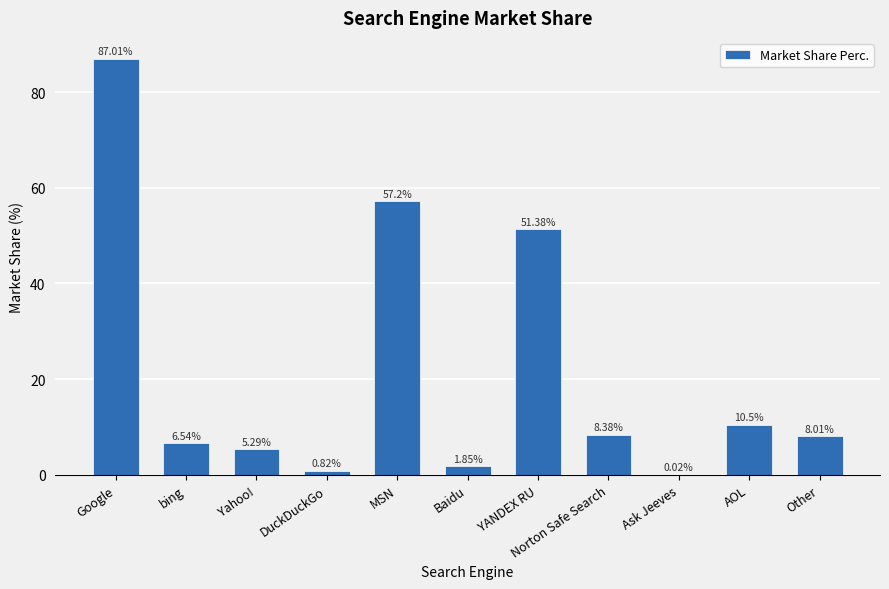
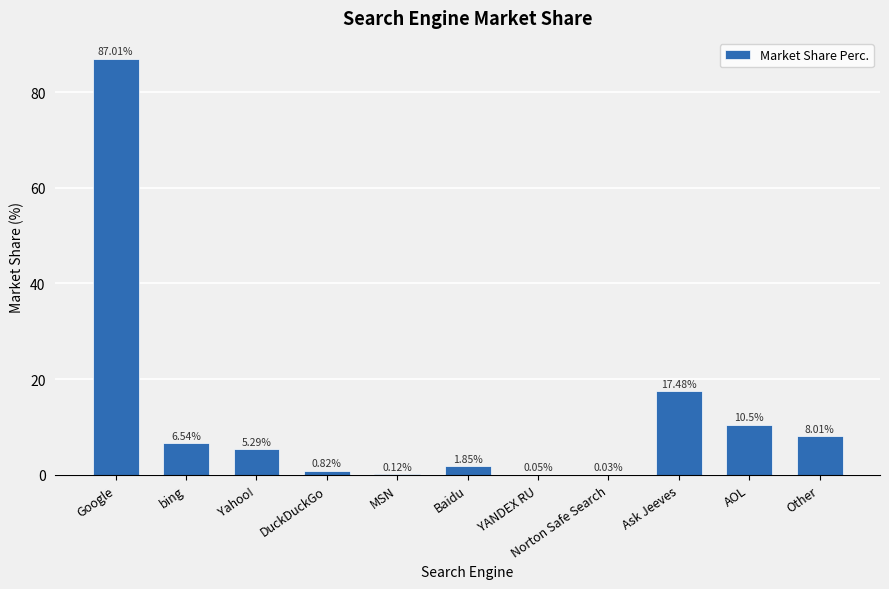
  {
    "Google": "87.01%",
    "bing": "6.54%",
    "Yahoo!": "5.29%",
    "DuckDuckGo": "0.82%",
-   "MSN": "57.2%",
+   "MSN": "0.12%",
    "Baidu": "1.85%",
-   "YANDEX RU": "51.38%",
-   "Norton Safe Search": "8.38%",
-   "Ask Jeeves": "0.02%",
+   "YANDEX RU": "0.05%",
+   "Norton Safe Search": "0.03%",
+   "Ask Jeeves": "17.48%",
    "AOL": "10.5%",
    "Other": "8.01%"
  }
